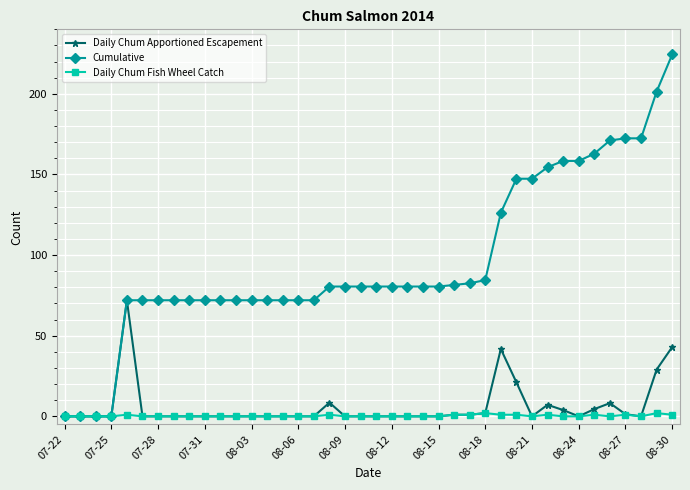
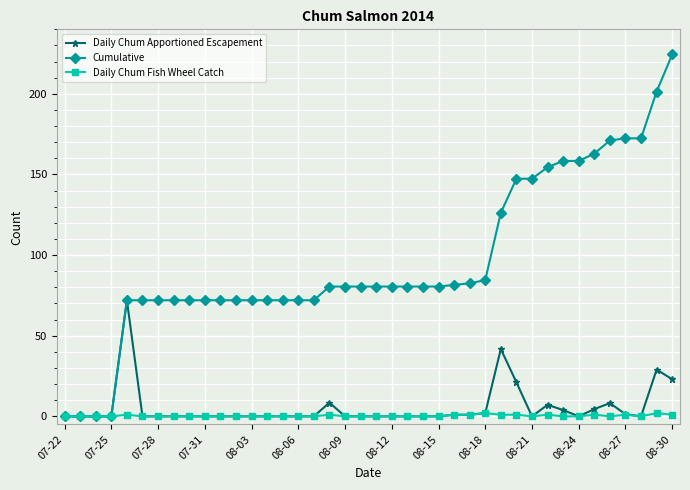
  {
    "Daily Chum Apportioned Escapement": {
-     "08-30": 43
+     "08-30": 23
    }
  }
